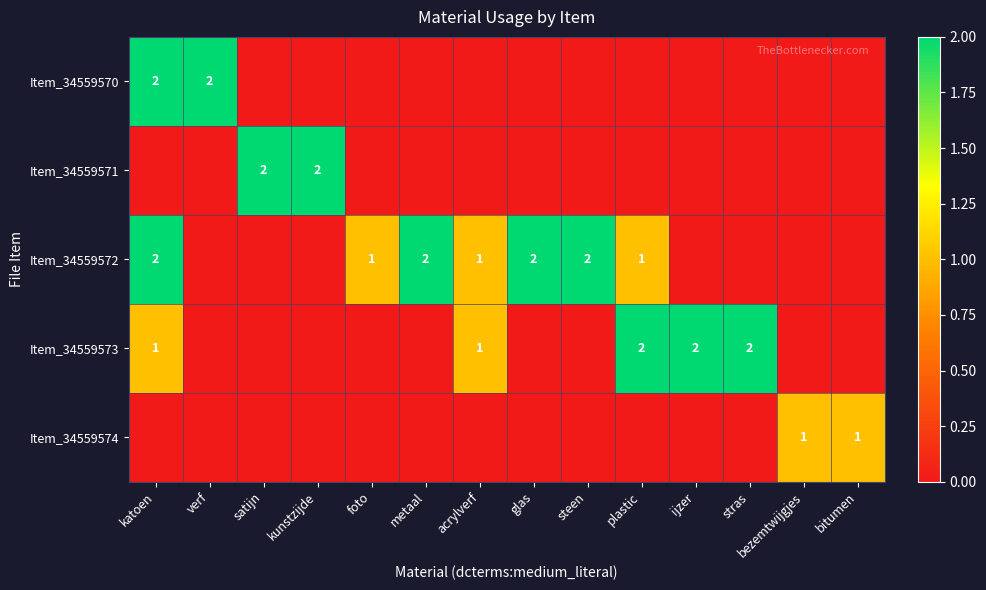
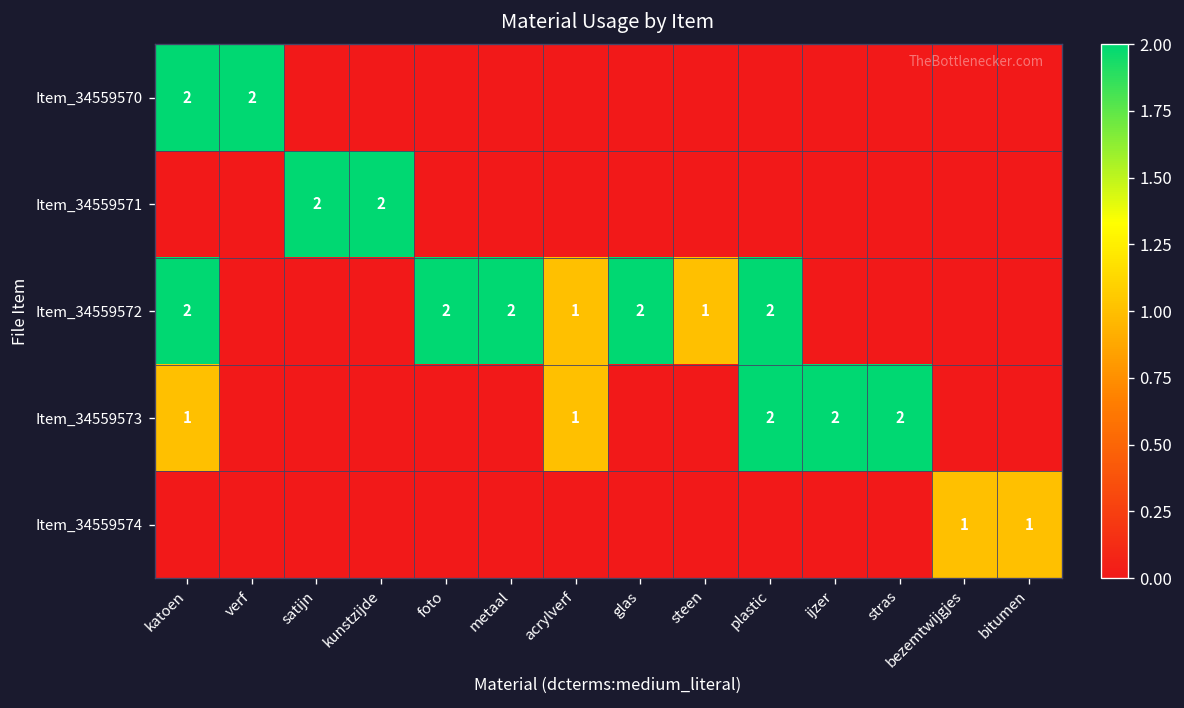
  {
    "Item_34559570": {
      "katoen": 2,
      "verf": 2
    },
    "Item_34559571": {
      "satijn": 2,
      "kunstzijde": 2
    },
    "Item_34559572": {
      "katoen": 2,
-     "foto": 1,
+     "foto": 2,
      "metaal": 2,
      "acrylverf": 1,
      "glas": 2,
-     "steen": 2,
-     "plastic": 1
+     "steen": 1,
+     "plastic": 2
    },
    "Item_34559573": {
      "katoen": 1,
      "acrylverf": 1,
      "plastic": 2,
      "ijzer": 2,
      "stras": 2
    },
    "Item_34559574": {
      "bezemtwijgjes": 1,
      "bitumen": 1
    }
  }
